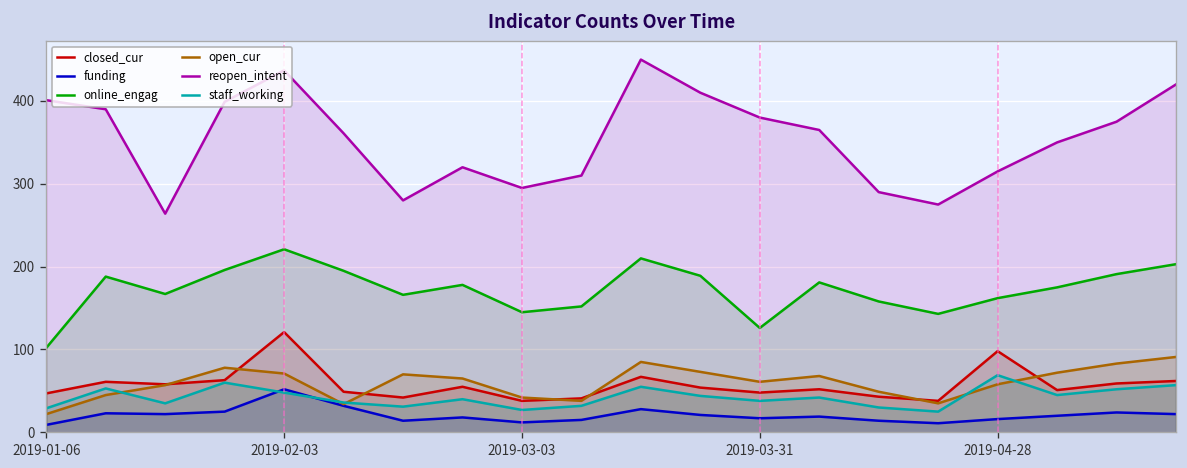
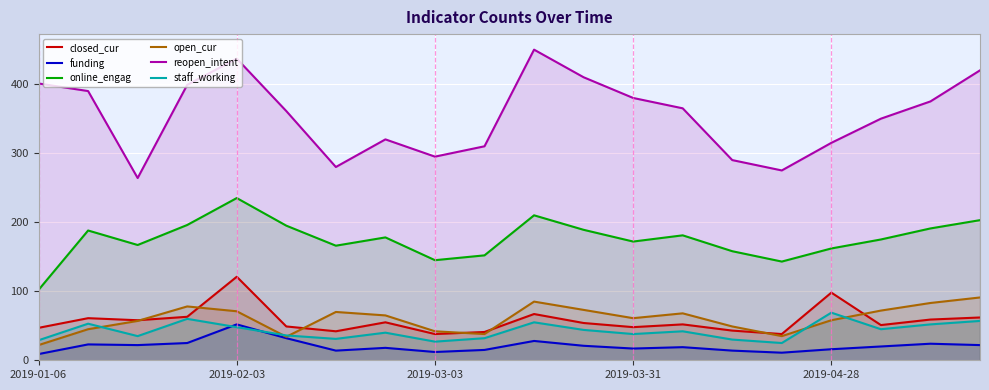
  {
    "closed_cur": {
      "2019-01-06": 50,
      "2019-02-03": 120,
      "2019-03-03": 40,
      "2019-03-31": 50,
      "2019-04-28": 100
    },
    "funding": {
      "2019-01-06": 10,
      "2019-02-03": 50,
      "2019-03-03": 10,
      "2019-03-31": 20,
      "2019-04-28": 20
    },
    "online_engag": {
      "2019-01-06": 100,
-     "2019-02-03": 220,
+     "2019-02-03": 240,
      "2019-03-03": 150,
-     "2019-03-31": 130,
+     "2019-03-31": 170,
      "2019-04-28": 160
    },
    "open_cur": {
      "2019-01-06": 20,
      "2019-02-03": 70,
      "2019-03-03": 40,
      "2019-03-31": 60,
      "2019-04-28": 60
    },
    "reopen_intent": {
      "2019-01-06": 400,
      "2019-03-03": 300,
      "2019-03-31": 380,
      "2019-04-28": 320
    },
    "staff_working": {
      "2019-01-06": 30,
      "2019-02-03": 50,
      "2019-03-03": 30,
      "2019-03-31": 40,
      "2019-04-28": 70
    }
  }
